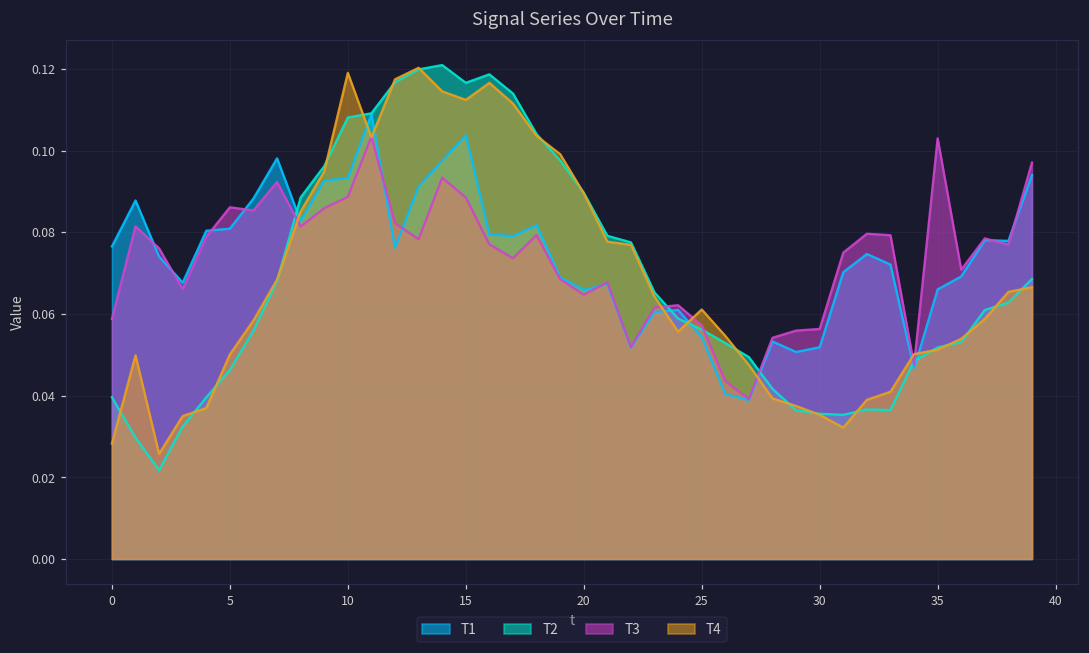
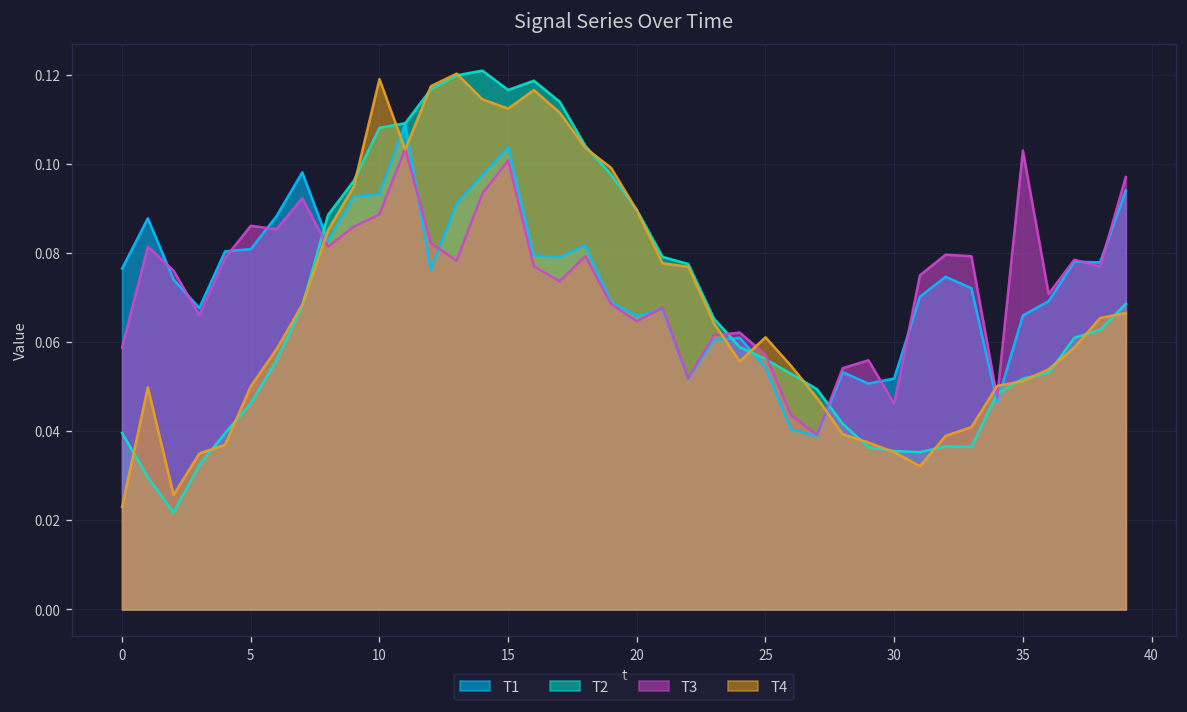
  {
    "T3": {
      "0": 0.059,
      "5": 0.086,
      "10": 0.089,
-     "15": 0.089,
+     "15": 0.101,
      "20": 0.065,
      "25": 0.057,
-     "30": 0.056,
+     "30": 0.046,
      "35": 0.103
    },
    "T4": {
-     "0": 0.028,
+     "0": 0.023,
      "5": 0.050,
      "10": 0.119,
      "15": 0.112,
      "25": 0.061
    }
  }
